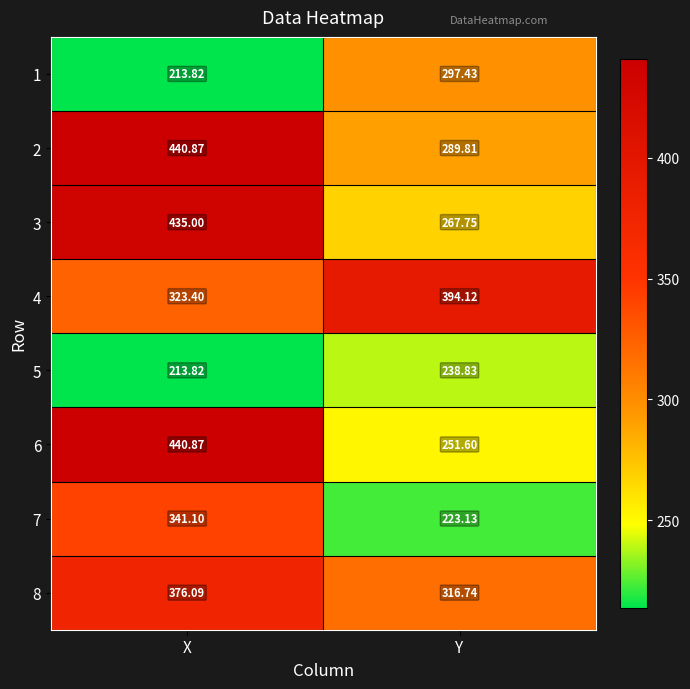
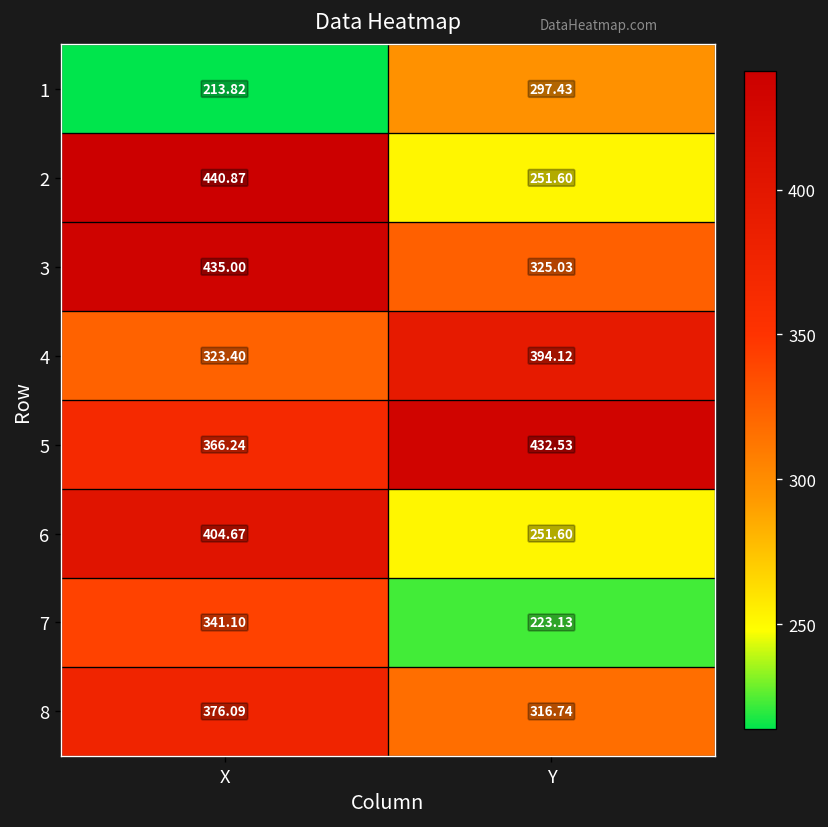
  {
    "2": {
-     "Y": 289.81
+     "Y": 251.60
    },
    "3": {
-     "Y": 267.75
+     "Y": 325.03
    },
    "5": {
-     "X": 213.82,
-     "Y": 238.83
+     "X": 366.24,
+     "Y": 432.53
    },
    "6": {
-     "X": 440.87
+     "X": 404.67
    }
  }
